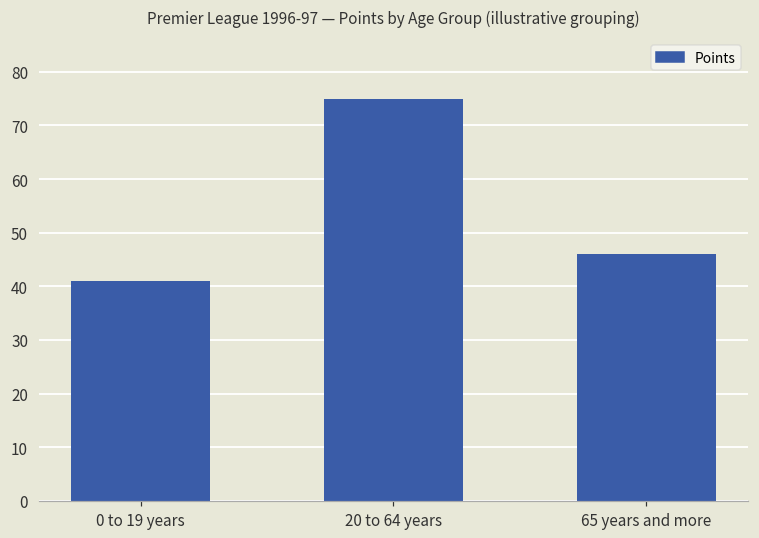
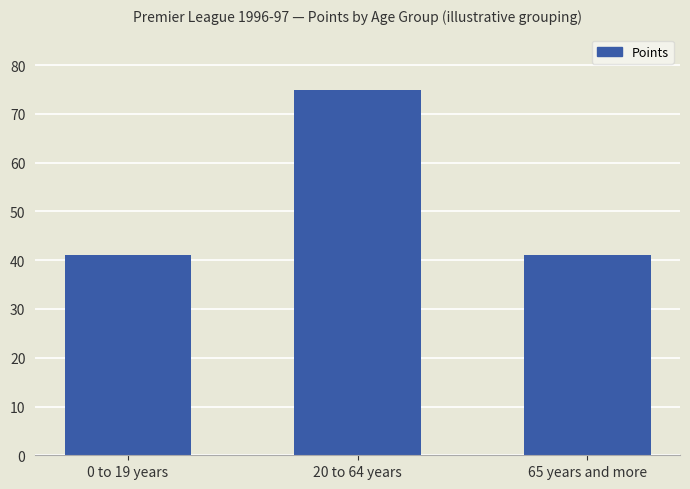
  {
    "0 to 19 years": 41,
    "20 to 64 years": 75,
-   "65 years and more": 46
+   "65 years and more": 41
  }
